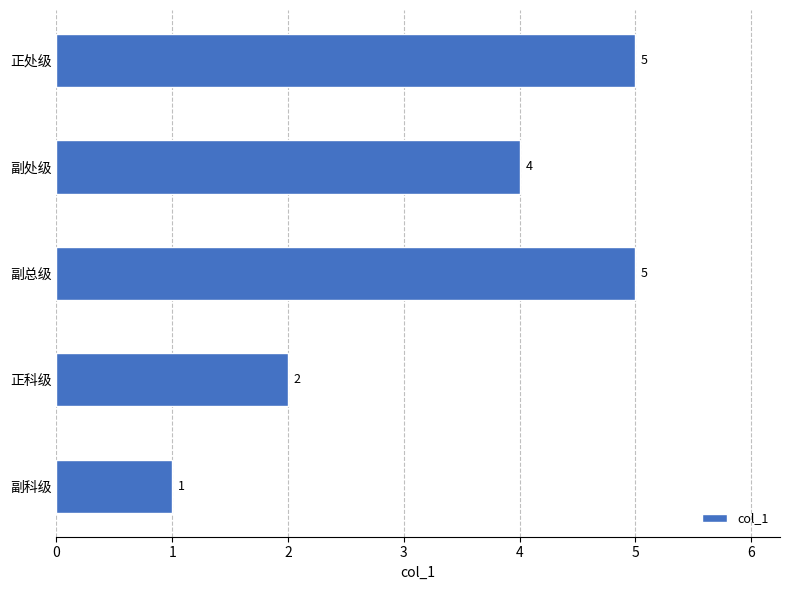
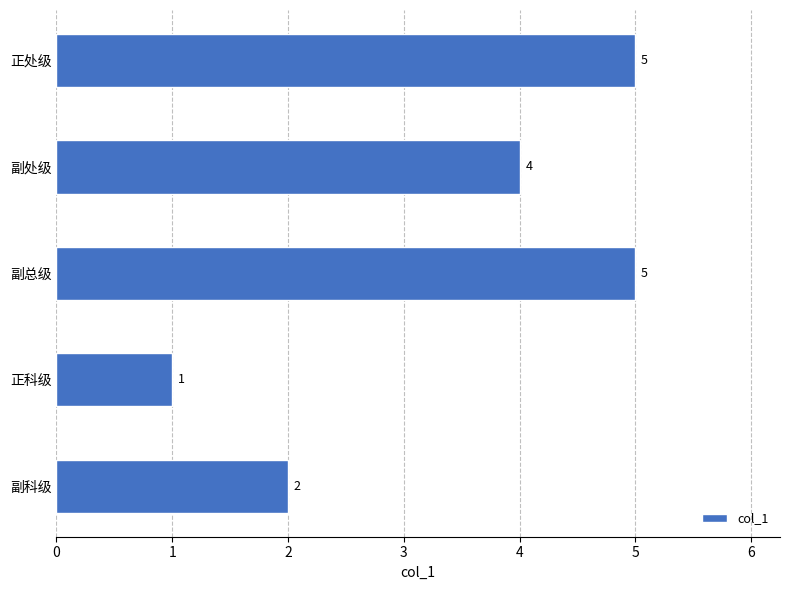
  {
    "正处级": 5,
    "副处级": 4,
    "副总级": 5,
-   "正科级": 2,
-   "副科级": 1
+   "正科级": 1,
+   "副科级": 2
  }
